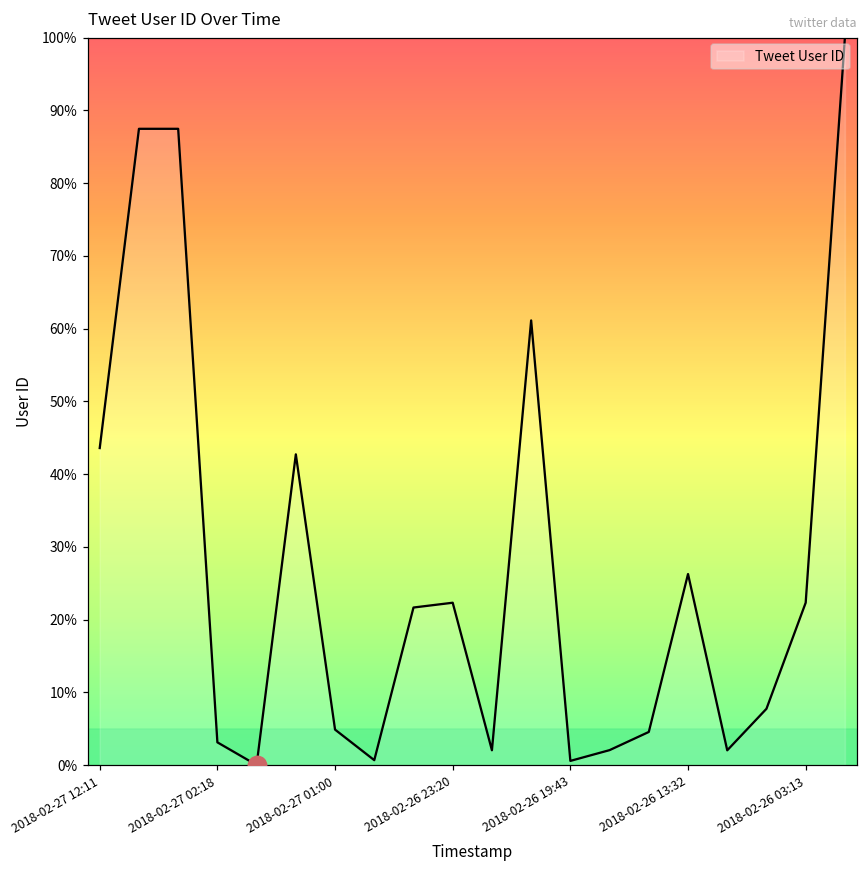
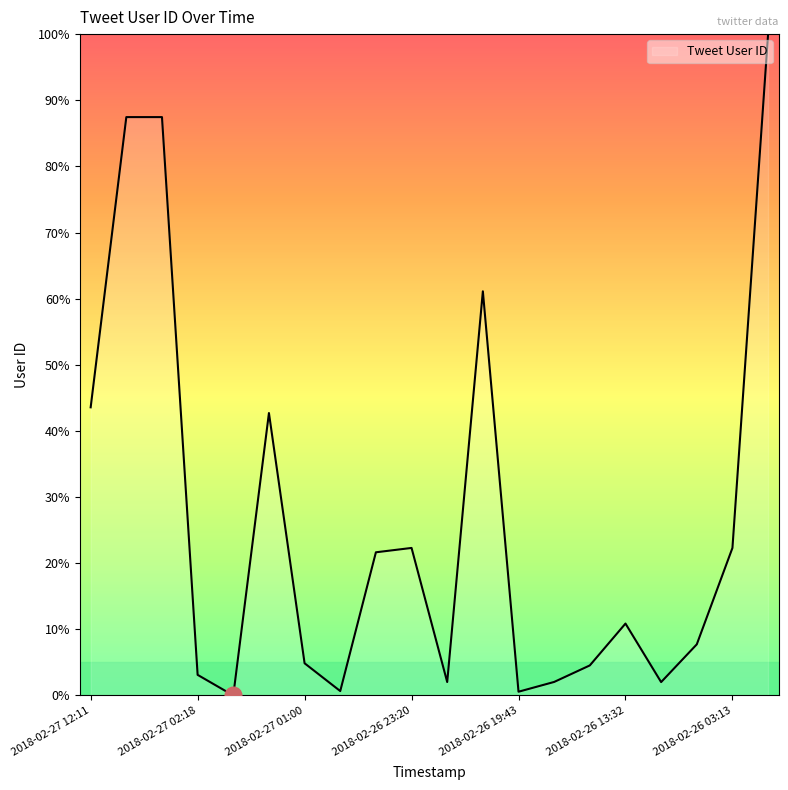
  {
    "Tweet User ID": {
      "2018-02-27 12:11": "44%",
      "2018-02-26 23:20": "22%",
-     "2018-02-26 13:32": "26%",
+     "2018-02-26 13:32": "11%",
      "2018-02-26 03:13": "22%"
    }
  }
